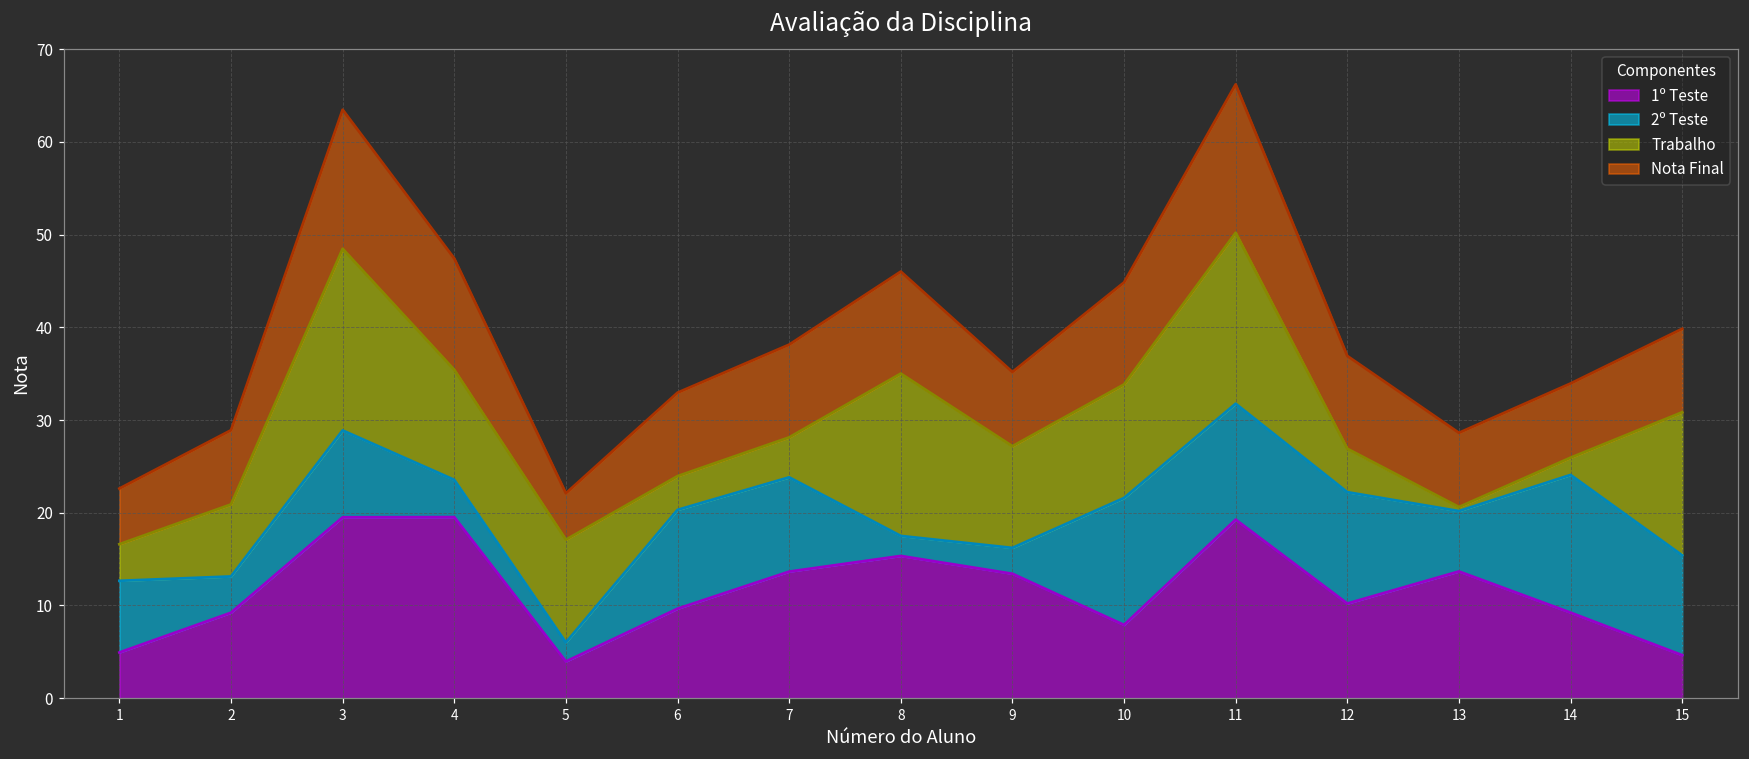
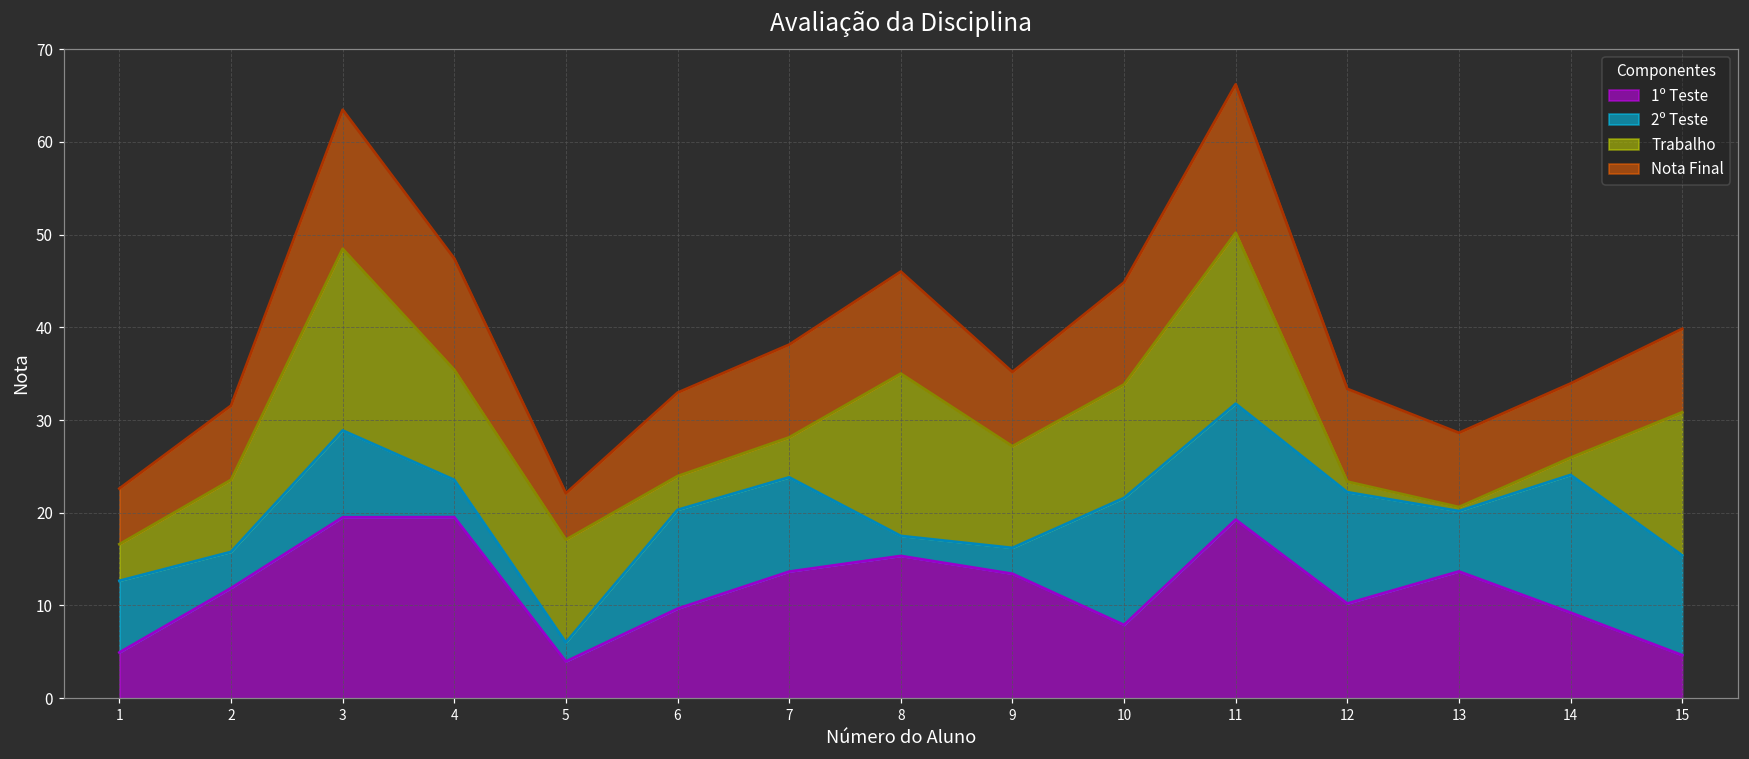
  {
    "1º Teste": {
      "1": 5,
-     "2": 9,
+     "2": 12,
      "3": 20,
      "4": 20,
      "5": 4,
      "6": 10,
      "7": 14,
      "8": 15,
      "9": 13,
      "10": 8,
      "11": 19,
      "12": 10,
      "13": 14,
      "14": 9,
      "15": 5
    },
    "2º Teste": {
      "1": 8,
      "2": 4,
      "3": 9,
      "4": 4,
      "5": 2,
      "6": 11,
      "7": 10,
      "8": 2,
      "9": 3,
      "10": 14,
      "11": 13,
      "12": 12,
      "13": 7,
      "14": 15,
      "15": 11
    },
    "Trabalho": {
      "1": 4,
      "2": 8,
      "3": 20,
      "4": 12,
      "5": 11,
      "6": 4,
      "7": 4,
      "8": 18,
      "9": 11,
      "10": 12,
      "11": 18,
-     "12": 5,
+     "12": 1,
      "13": 0,
      "14": 2,
      "15": 15
    },
    "Nota Final": {
      "1": 6,
      "2": 8,
      "3": 15,
      "4": 12,
      "5": 5,
      "6": 9,
      "7": 10,
      "8": 11,
      "9": 8,
      "10": 11,
      "11": 16,
      "12": 10,
      "13": 8,
      "14": 8,
      "15": 9
    }
  }
